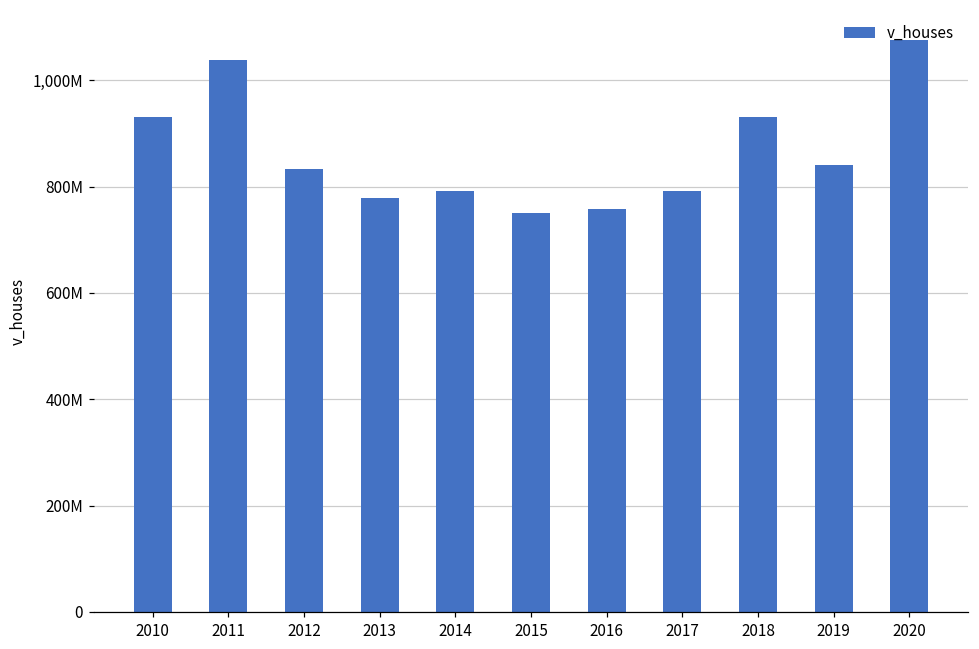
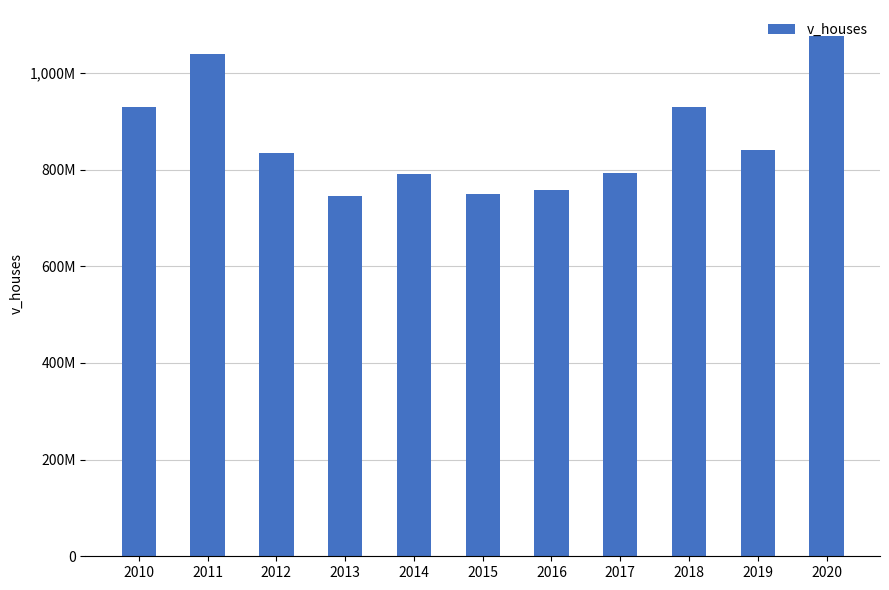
  {
    "2010": "930,000,000",
    "2011": "1,040,000,000",
    "2012": "830,000,000",
-   "2013": "780,000,000",
+   "2013": "740,000,000",
    "2014": "790,000,000",
    "2015": "750,000,000",
    "2016": "760,000,000",
    "2017": "790,000,000",
    "2018": "930,000,000",
    "2019": "840,000,000",
    "2020": "1,080,000,000"
  }
